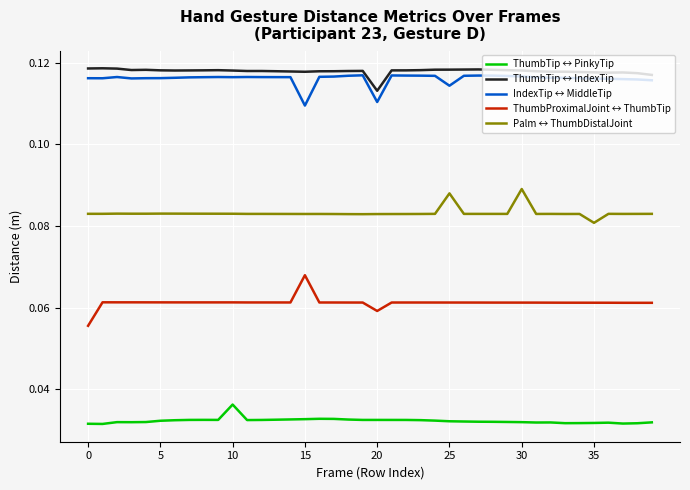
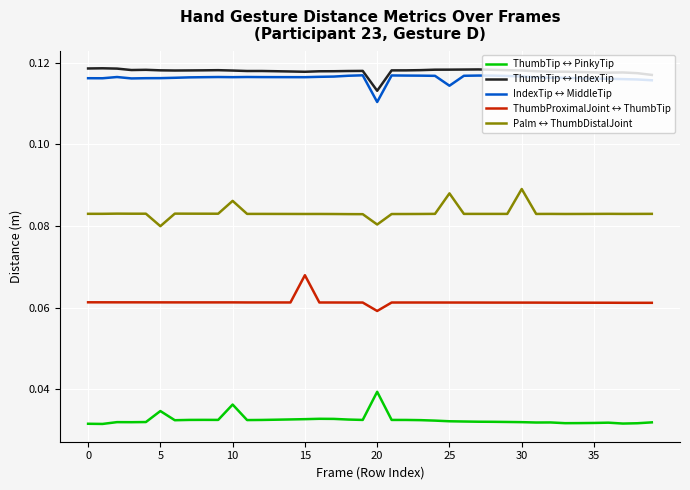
  {
    "ThumbTip ↔ PinkyTip": {
      "0": 0.032,
-     "5": 0.032,
+     "5": 0.035,
      "10": 0.036,
      "15": 0.033,
-     "20": 0.032,
+     "20": 0.039,
      "25": 0.032,
      "30": 0.032,
      "35": 0.032
    },
    "ThumbTip ↔ IndexTip": {
      "0": 0.119,
      "5": 0.118,
      "10": 0.118,
      "15": 0.118,
      "20": 0.113,
      "25": 0.118
    },
    "IndexTip ↔ MiddleTip": {
      "0": 0.116,
      "5": 0.116,
      "10": 0.116,
-     "15": 0.110,
+     "15": 0.116,
      "20": 0.110,
      "25": 0.114
    },
    "ThumbProximalJoint ↔ ThumbTip": {
-     "0": 0.056,
+     "0": 0.061,
      "5": 0.061,
      "10": 0.061,
      "15": 0.068,
      "20": 0.059,
      "25": 0.061,
      "30": 0.061,
      "35": 0.061
    },
    "Palm ↔ ThumbDistalJoint": {
      "0": 0.083,
-     "5": 0.083,
-     "10": 0.083,
+     "5": 0.080,
+     "10": 0.086,
      "15": 0.083,
-     "20": 0.083,
+     "20": 0.080,
      "25": 0.088,
      "30": 0.089,
-     "35": 0.081
+     "35": 0.083
    }
  }
